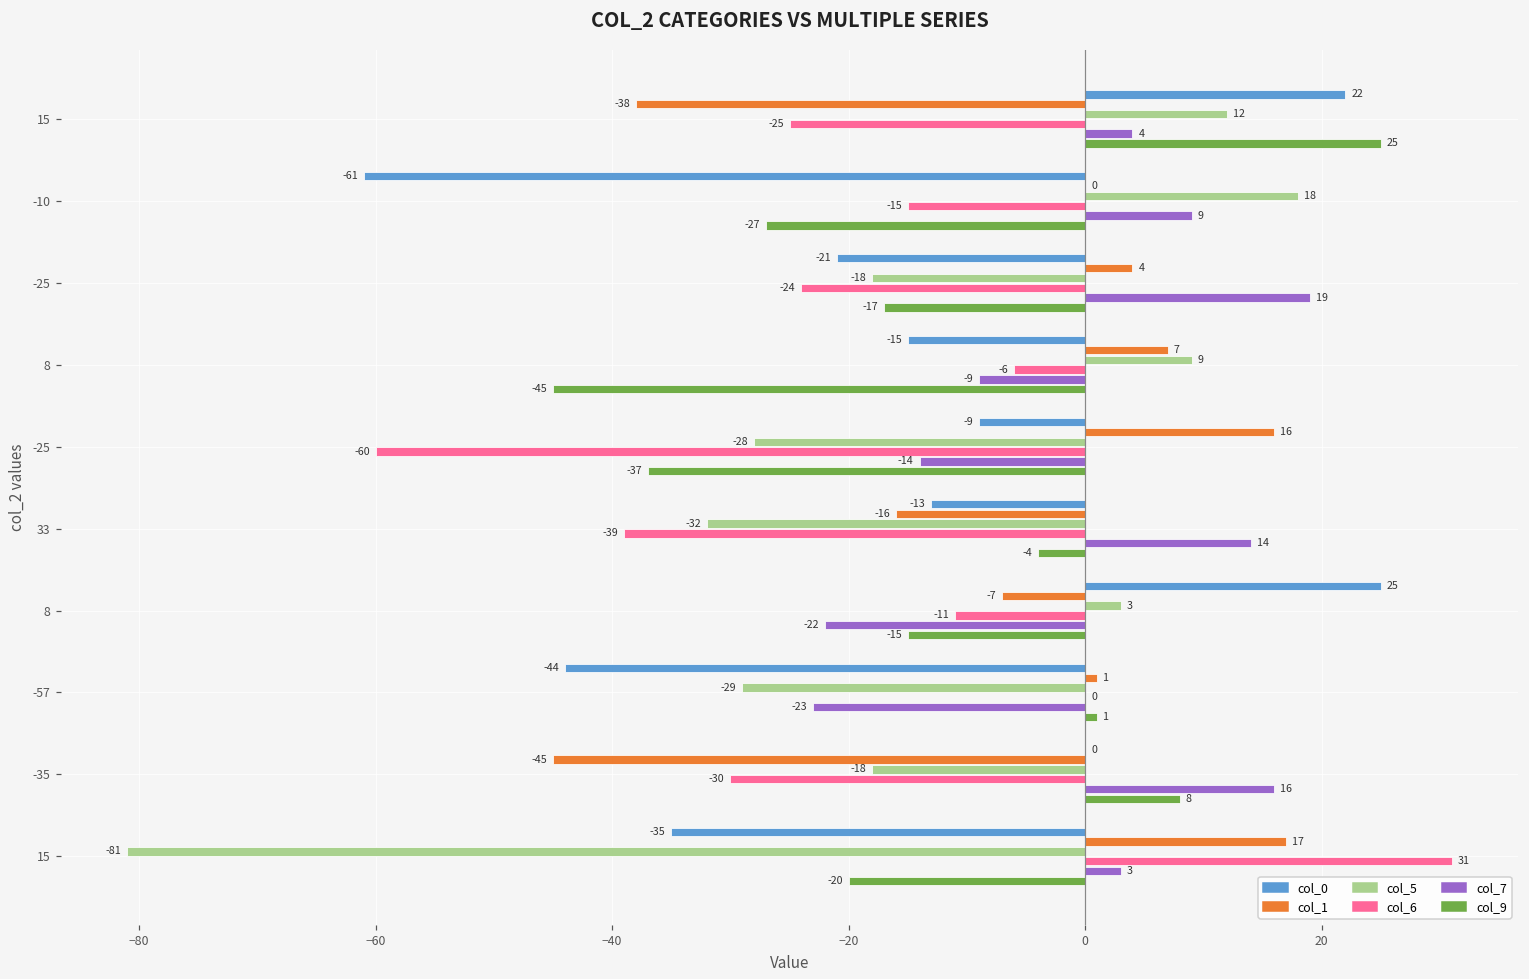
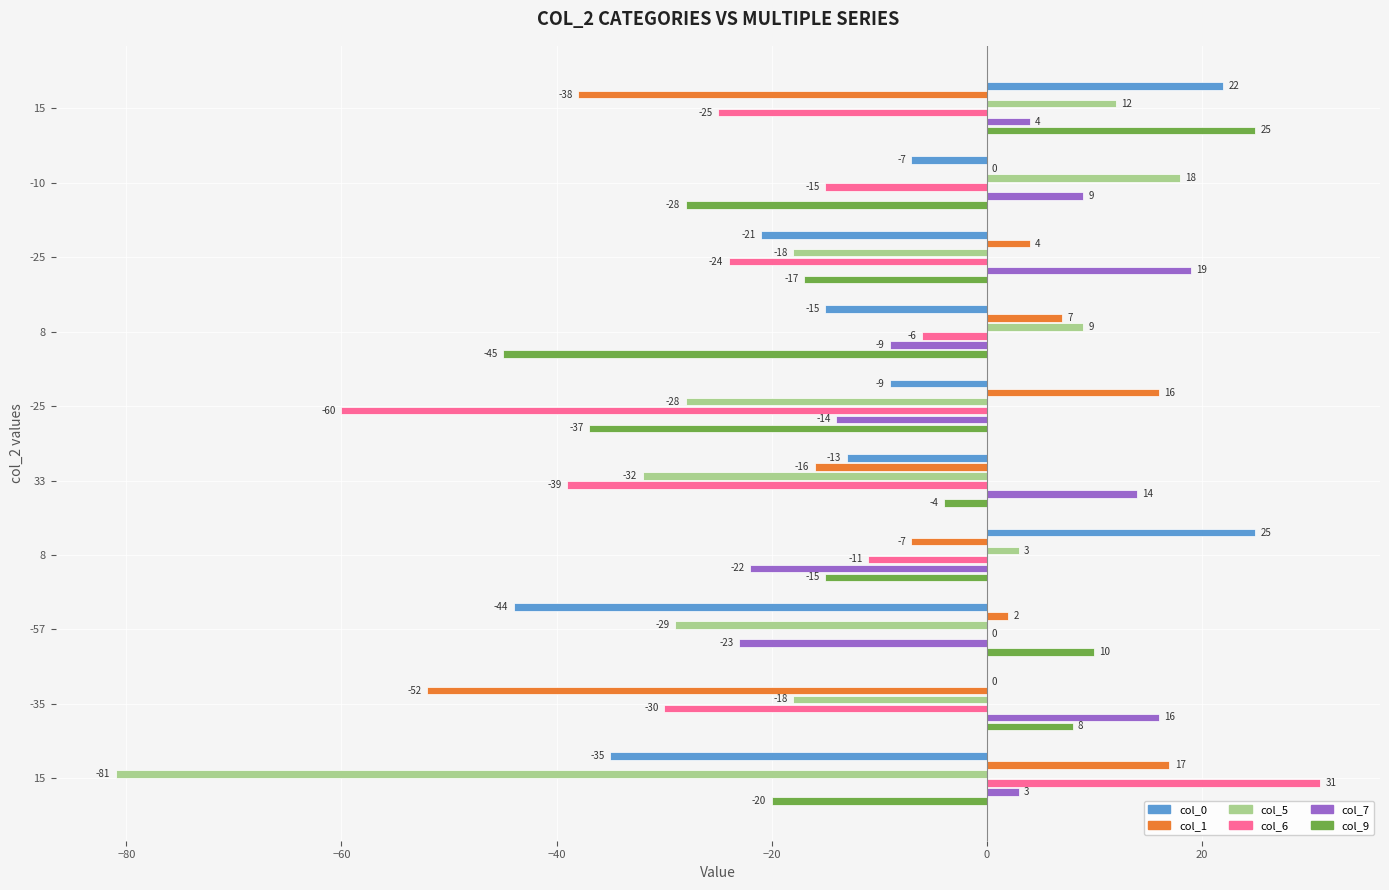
  {
    "col_0": {
-     "-10": -61,
+     "-10": -7,
      "33": -13,
      "-57": -44,
      "-35": 0
    },
    "col_1": {
      "-10": 0,
      "33": -16,
-     "-57": 1,
-     "-35": -45
+     "-57": 2,
+     "-35": -52
    },
    "col_5": {
      "-10": 18,
      "33": -32,
      "-57": -29,
      "-35": -18
    },
    "col_6": {
      "-10": -15,
      "33": -39,
      "-57": 0,
      "-35": -30
    },
    "col_7": {
      "-10": 9,
      "33": 14,
      "-57": -23,
      "-35": 16
    },
    "col_9": {
-     "-10": -27,
+     "-10": -28,
      "33": -4,
-     "-57": 1,
+     "-57": 10,
      "-35": 8
    }
  }
